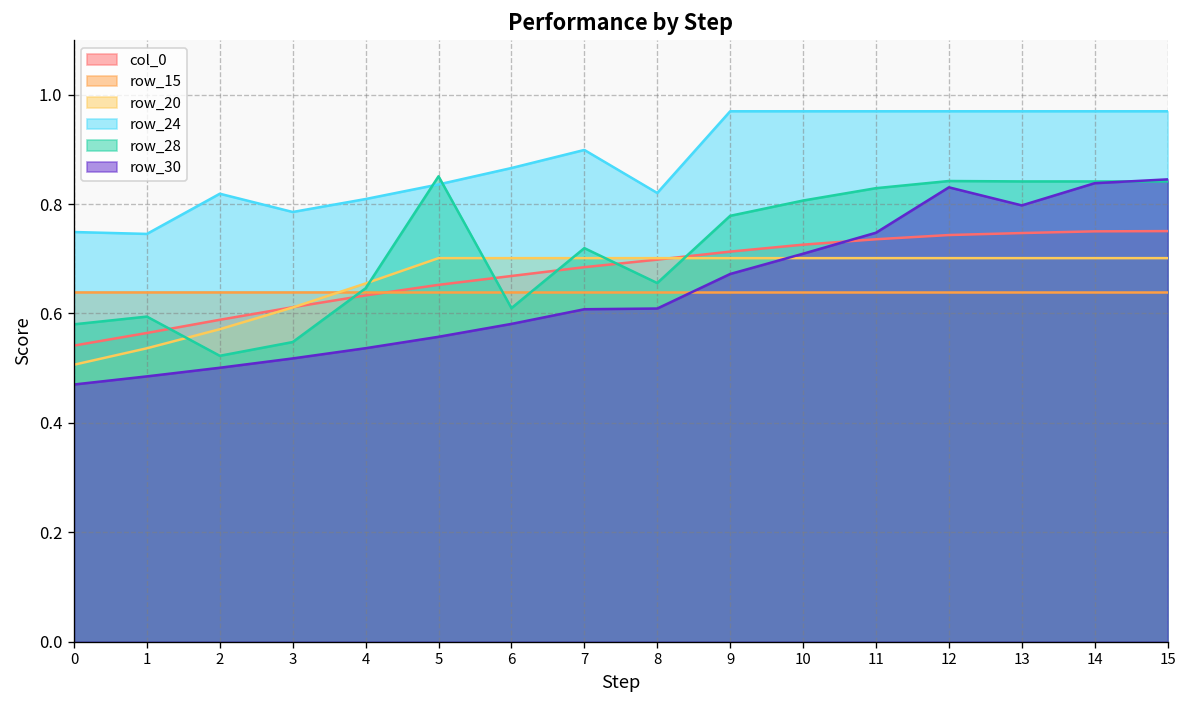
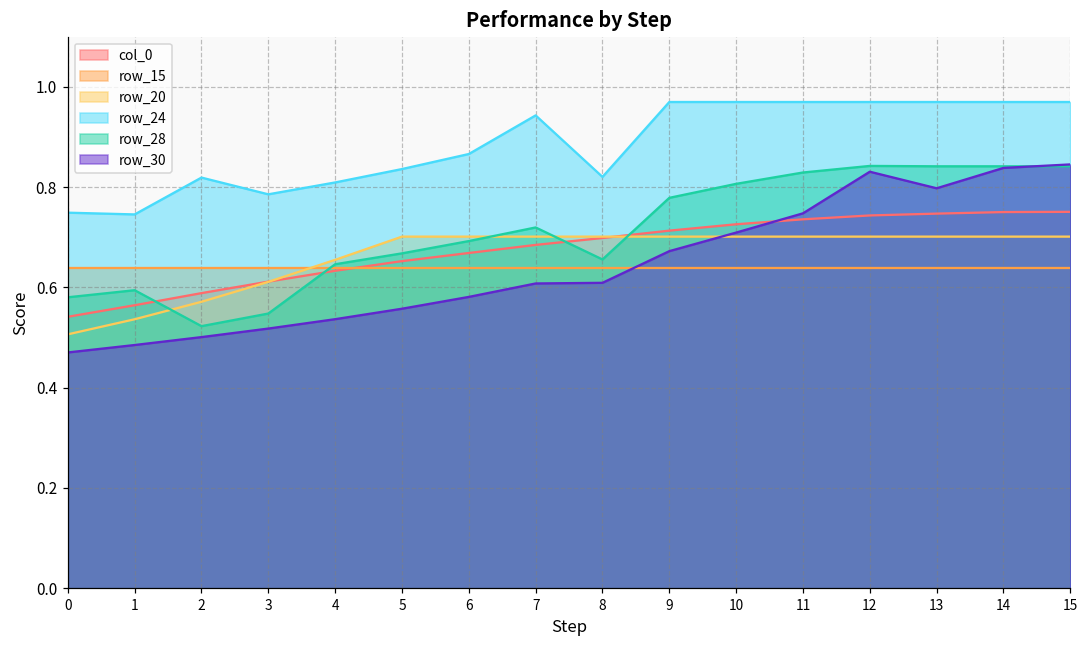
  {
    "row_24": {
      "0": 0.75,
      "1": 0.75,
      "2": 0.82,
      "3": 0.79,
      "4": 0.81,
      "5": 0.84,
      "6": 0.87,
-     "7": 0.90,
+     "7": 0.94,
      "8": 0.82,
      "9": 0.97,
      "10": 0.97,
      "11": 0.97,
      "12": 0.97,
      "13": 0.97,
      "14": 0.97,
      "15": 0.97
    },
    "row_28": {
      "0": 0.58,
      "1": 0.59,
      "2": 0.52,
      "3": 0.55,
      "4": 0.65,
-     "5": 0.85,
-     "6": 0.61,
+     "5": 0.67,
+     "6": 0.69,
      "7": 0.72,
      "8": 0.66,
      "9": 0.78,
      "10": 0.81,
      "11": 0.83,
      "12": 0.84,
      "13": 0.84
    },
    "row_30": {
      "0": 0.47,
      "1": 0.49,
      "2": 0.50,
      "3": 0.52,
      "4": 0.54,
      "5": 0.56,
      "6": 0.58,
      "7": 0.61,
      "8": 0.61,
      "9": 0.67,
      "10": 0.71,
      "11": 0.75,
      "12": 0.83,
      "13": 0.80
    }
  }
